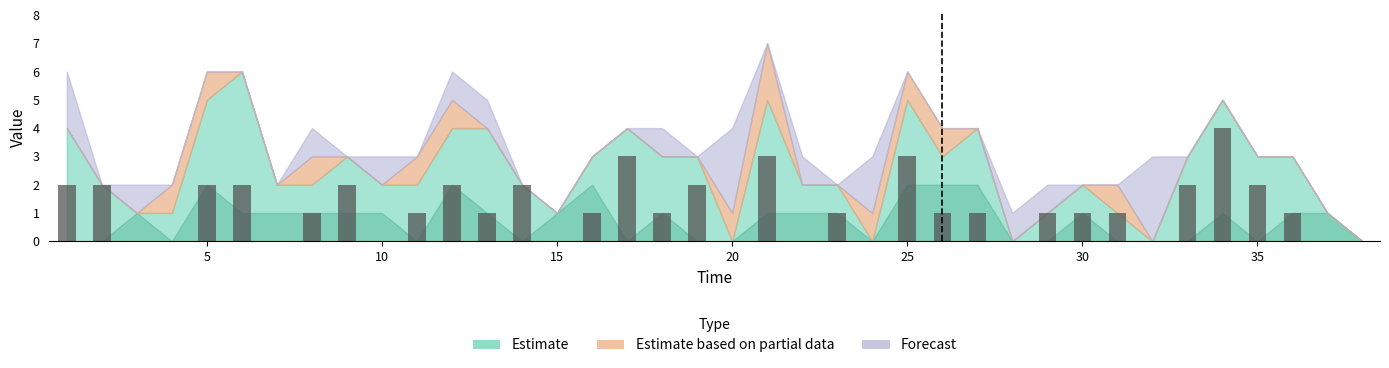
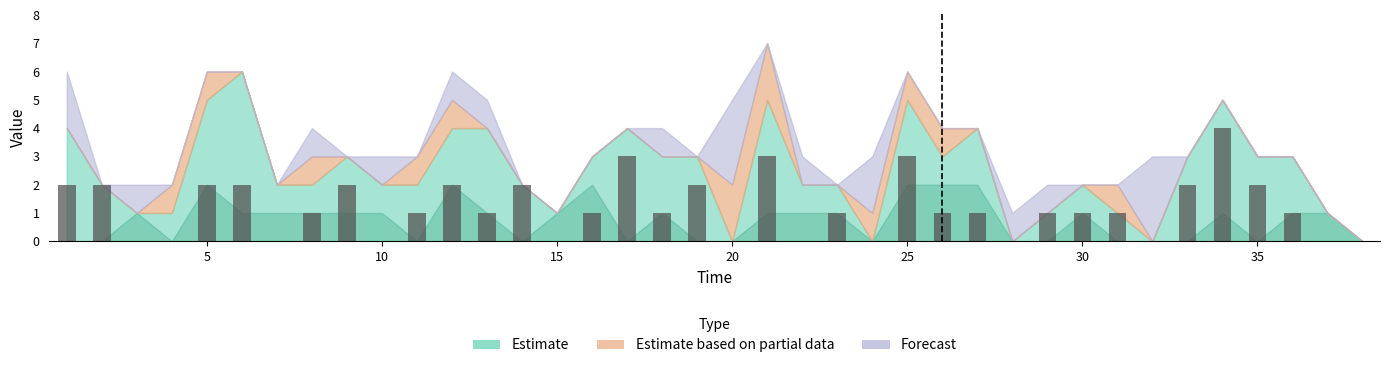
  {
    "Estimate based on partial data": {
-     "20": 1
+     "20": 2
    }
  }
